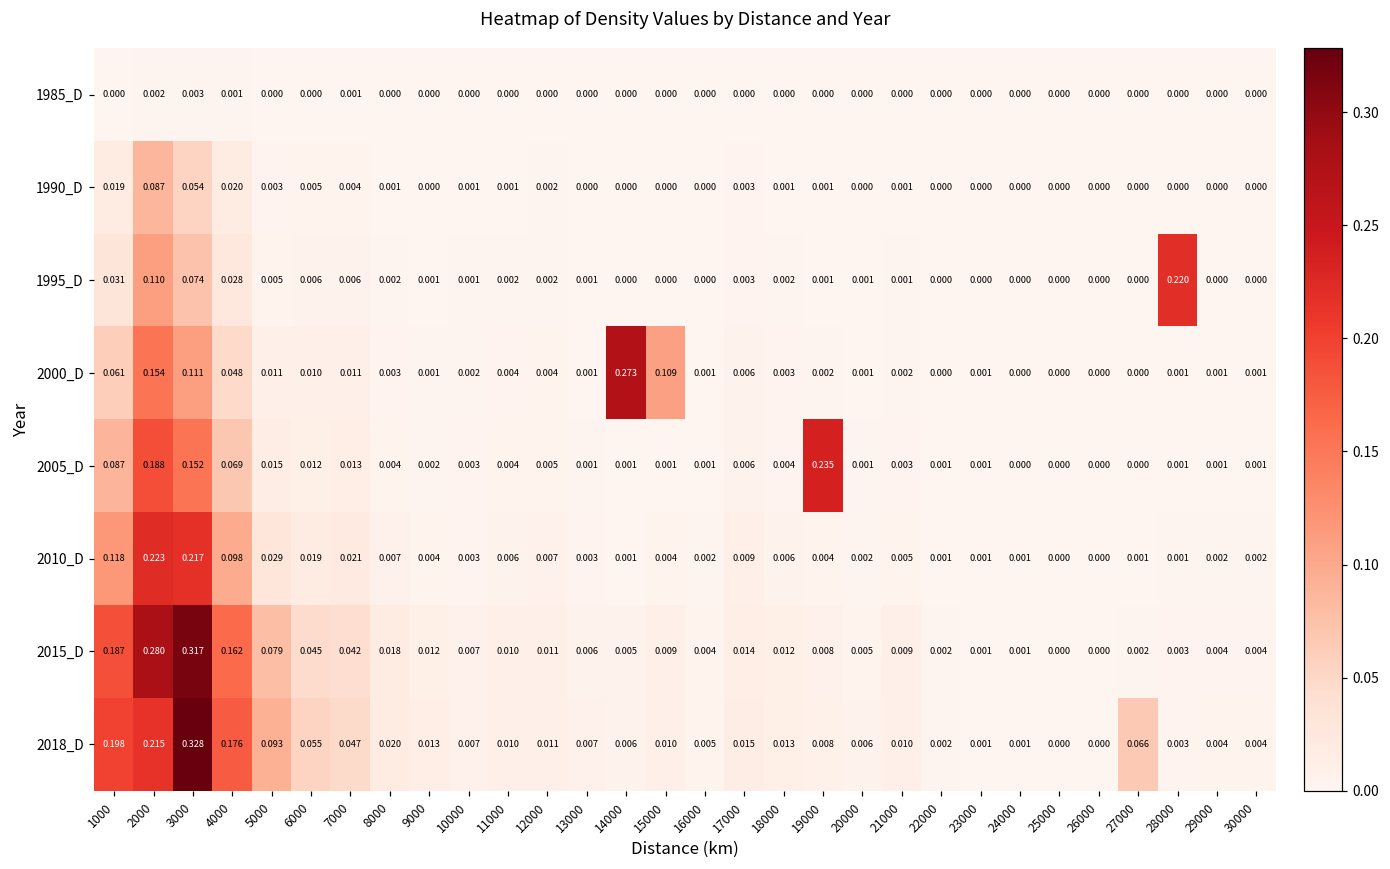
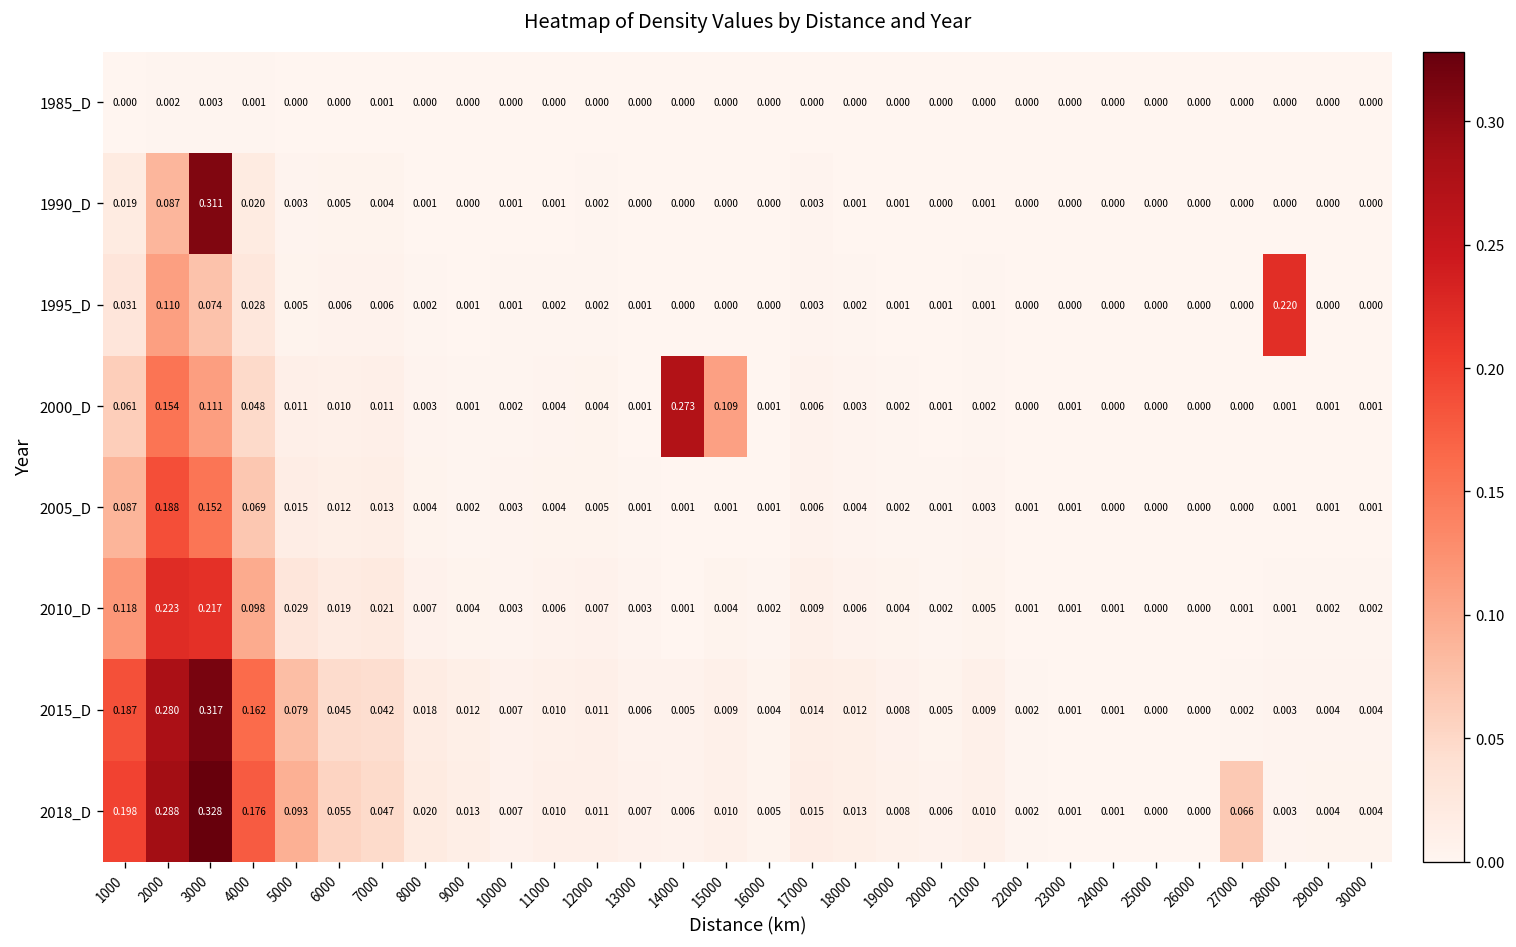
  {
    "1990_D": {
      "1000": 0.019,
      "2000": 0.087,
-     "3000": 0.054,
+     "3000": 0.311,
      "4000": 0.020,
      "5000": 0.003,
      "6000": 0.005,
      "7000": 0.004,
      "8000": 0.001,
      "9000": 0.000,
      "10000": 0.001,
      "11000": 0.001,
      "12000": 0.002,
      "13000": 0.000,
      "14000": 0.000,
      "15000": 0.000,
      "16000": 0.000,
      "17000": 0.003,
      "18000": 0.001,
      "19000": 0.001,
      "20000": 0.000,
      "21000": 0.001,
      "22000": 0.000,
      "23000": 0.000,
      "24000": 0.000,
      "25000": 0.000,
      "26000": 0.000,
      "27000": 0.000,
      "28000": 0.000,
      "29000": 0.000,
      "30000": 0.000
    },
    "2005_D": {
      "1000": 0.087,
      "2000": 0.188,
      "3000": 0.152,
      "4000": 0.069,
      "5000": 0.015,
      "6000": 0.012,
      "7000": 0.013,
      "8000": 0.004,
      "9000": 0.002,
      "10000": 0.003,
      "11000": 0.004,
      "12000": 0.005,
      "13000": 0.001,
      "14000": 0.001,
      "15000": 0.001,
      "16000": 0.001,
      "17000": 0.006,
      "18000": 0.004,
-     "19000": 0.235,
+     "19000": 0.002,
      "20000": 0.001,
      "21000": 0.003,
      "22000": 0.001,
      "23000": 0.001,
      "24000": 0.000,
      "25000": 0.000,
      "26000": 0.000,
      "27000": 0.000,
      "28000": 0.001,
      "29000": 0.001,
      "30000": 0.001
    },
    "2018_D": {
      "1000": 0.198,
-     "2000": 0.215,
+     "2000": 0.288,
      "3000": 0.328,
      "4000": 0.176,
      "5000": 0.093,
      "6000": 0.055,
      "7000": 0.047,
      "8000": 0.020,
      "9000": 0.013,
      "10000": 0.007,
      "11000": 0.010,
      "12000": 0.011,
      "13000": 0.007,
      "14000": 0.006,
      "15000": 0.010,
      "16000": 0.005,
      "17000": 0.015,
      "18000": 0.013,
      "19000": 0.008,
      "20000": 0.006,
      "21000": 0.010,
      "22000": 0.002,
      "23000": 0.001,
      "24000": 0.001,
      "25000": 0.000,
      "26000": 0.000,
      "27000": 0.066,
      "28000": 0.003,
      "29000": 0.004,
      "30000": 0.004
    }
  }
